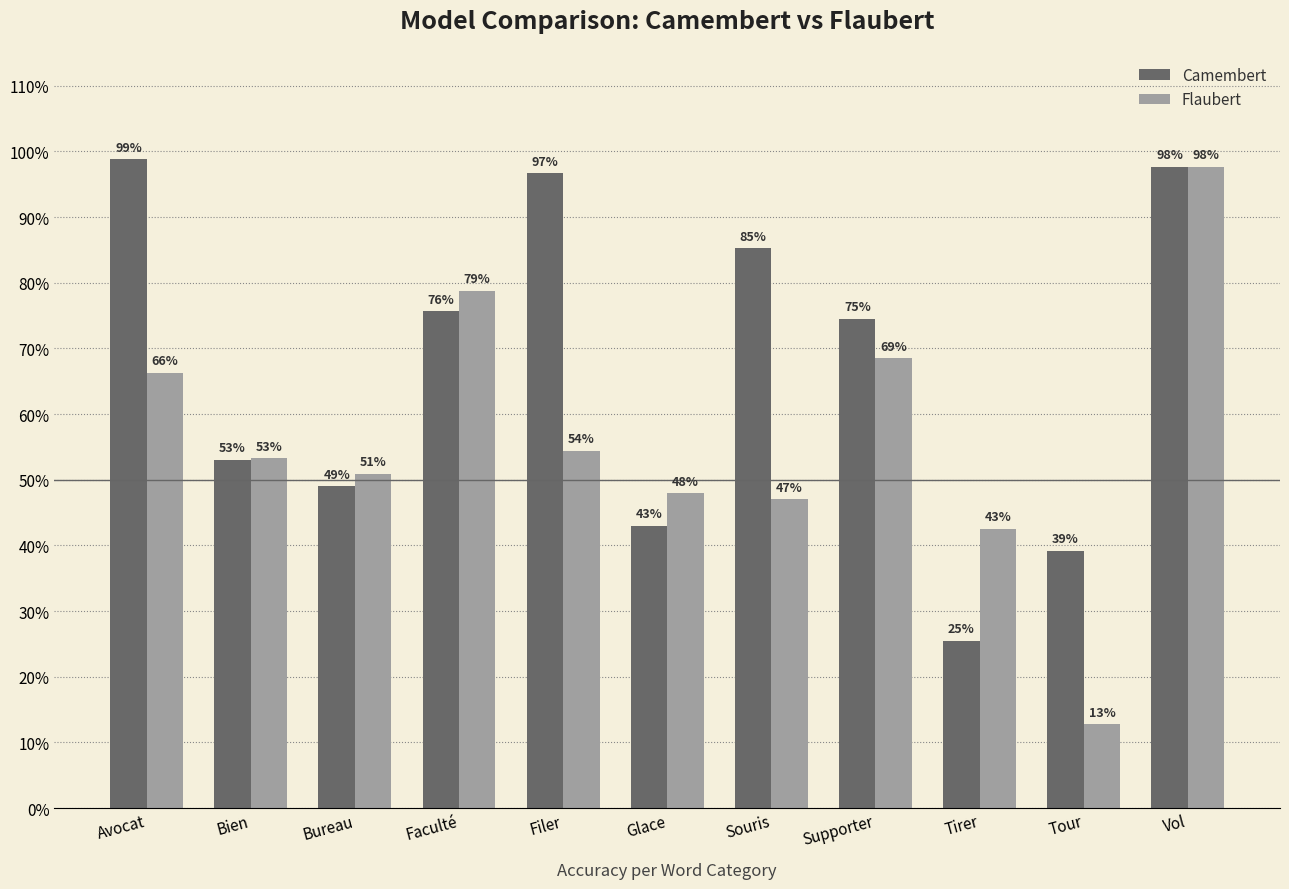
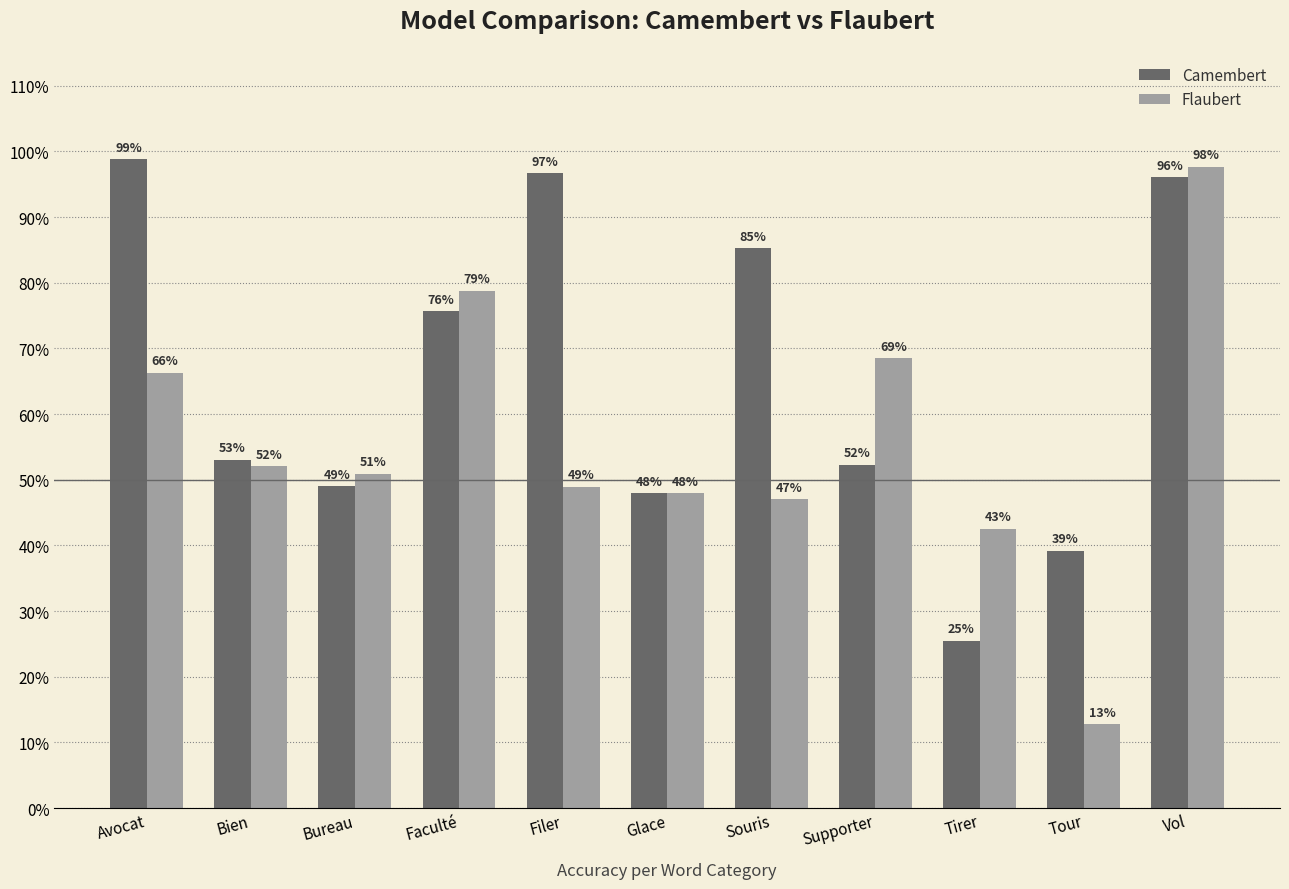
  {
    "Camembert": {
      "Avocat": "99%",
      "Bien": "53%",
      "Bureau": "49%",
      "Faculté": "76%",
      "Filer": "97%",
-     "Glace": "43%",
+     "Glace": "48%",
      "Souris": "85%",
-     "Supporter": "75%",
+     "Supporter": "52%",
      "Tirer": "25%",
      "Tour": "39%",
-     "Vol": "98%"
+     "Vol": "96%"
    },
    "Flaubert": {
      "Avocat": "66%",
-     "Bien": "53%",
+     "Bien": "52%",
      "Bureau": "51%",
      "Faculté": "79%",
-     "Filer": "54%",
+     "Filer": "49%",
      "Glace": "48%",
      "Souris": "47%",
      "Supporter": "69%",
      "Tirer": "43%",
      "Tour": "13%",
      "Vol": "98%"
    }
  }
